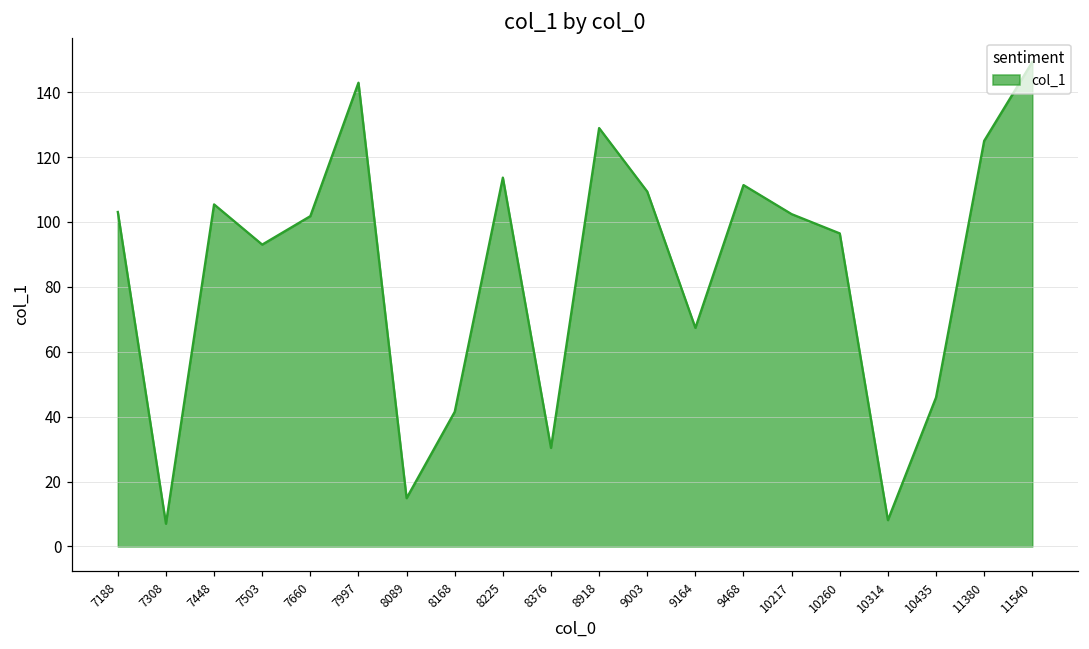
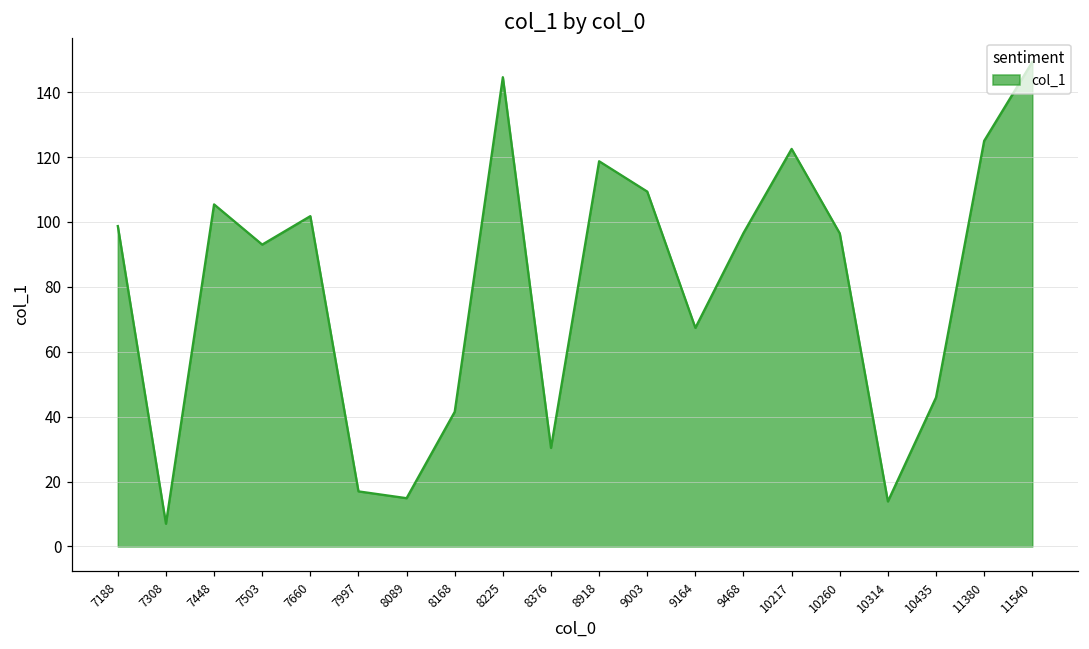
  {
-   "7188": 103,
+   "7188": 99,
    "7308": 7,
    "7448": 105,
    "7503": 93,
    "7660": 102,
-   "7997": 143,
+   "7997": 17,
    "8089": 15,
    "8168": 42,
-   "8225": 114,
+   "8225": 145,
    "8376": 30,
-   "8918": 129,
+   "8918": 119,
    "9003": 109,
    "9164": 67,
-   "9468": 111,
-   "10217": 102,
+   "9468": 97,
+   "10217": 123,
    "10260": 96,
-   "10314": 8,
+   "10314": 14,
    "10435": 46,
    "11380": 125
  }
